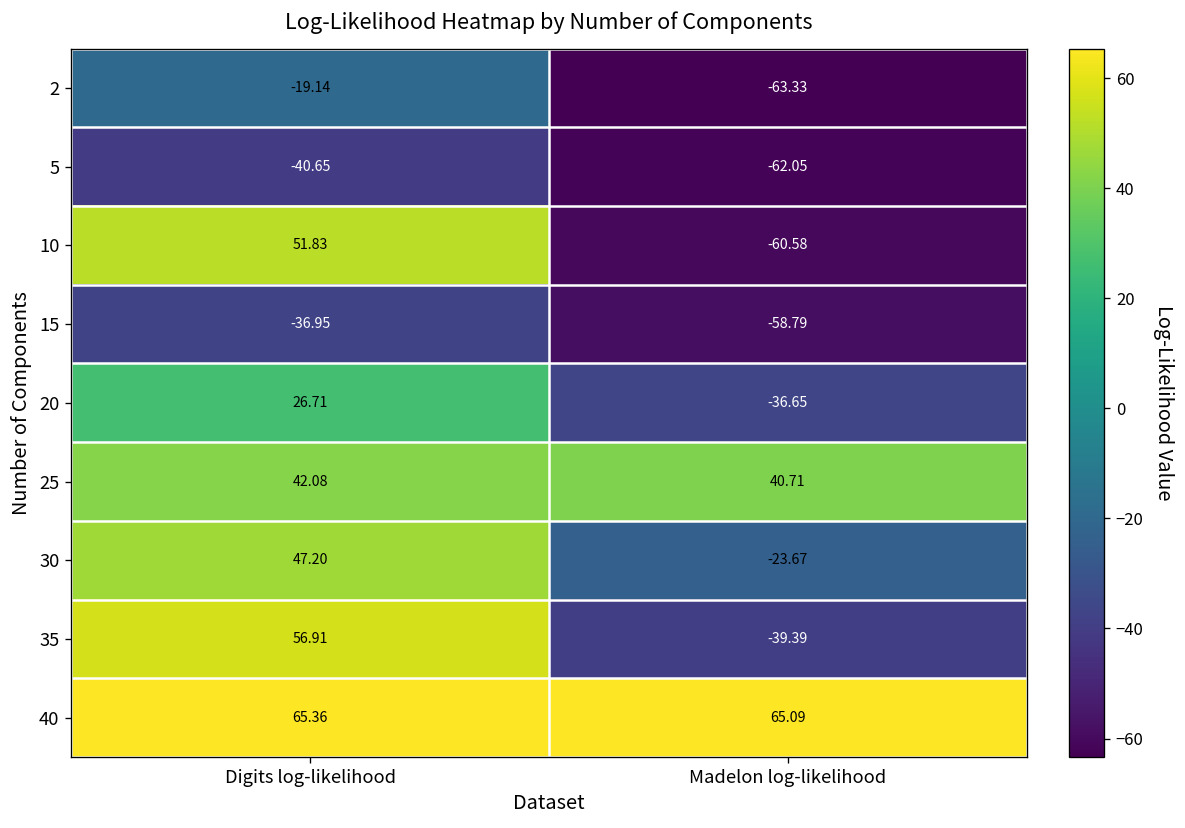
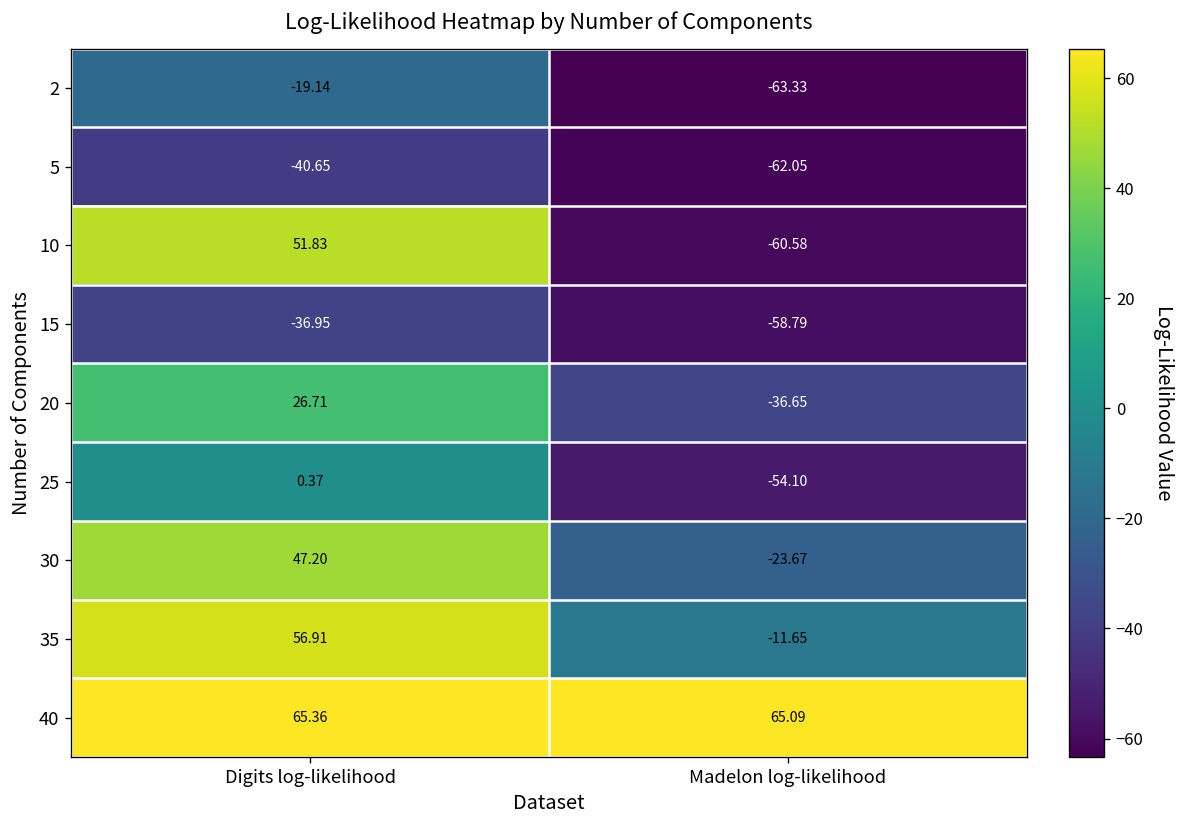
  {
    "2": {
      "Digits log-likelihood": -19.14,
      "Madelon log-likelihood": -63.33
    },
    "5": {
      "Digits log-likelihood": -40.65,
      "Madelon log-likelihood": -62.05
    },
    "10": {
      "Digits log-likelihood": 51.83,
      "Madelon log-likelihood": -60.58
    },
    "15": {
      "Digits log-likelihood": -36.95,
      "Madelon log-likelihood": -58.79
    },
    "20": {
      "Digits log-likelihood": 26.71,
      "Madelon log-likelihood": -36.65
    },
    "25": {
-     "Digits log-likelihood": 42.08,
-     "Madelon log-likelihood": 40.71
+     "Digits log-likelihood": 0.37,
+     "Madelon log-likelihood": -54.10
    },
    "30": {
      "Digits log-likelihood": 47.20,
      "Madelon log-likelihood": -23.67
    },
    "35": {
      "Digits log-likelihood": 56.91,
-     "Madelon log-likelihood": -39.39
+     "Madelon log-likelihood": -11.65
    },
    "40": {
      "Digits log-likelihood": 65.36,
      "Madelon log-likelihood": 65.09
    }
  }
